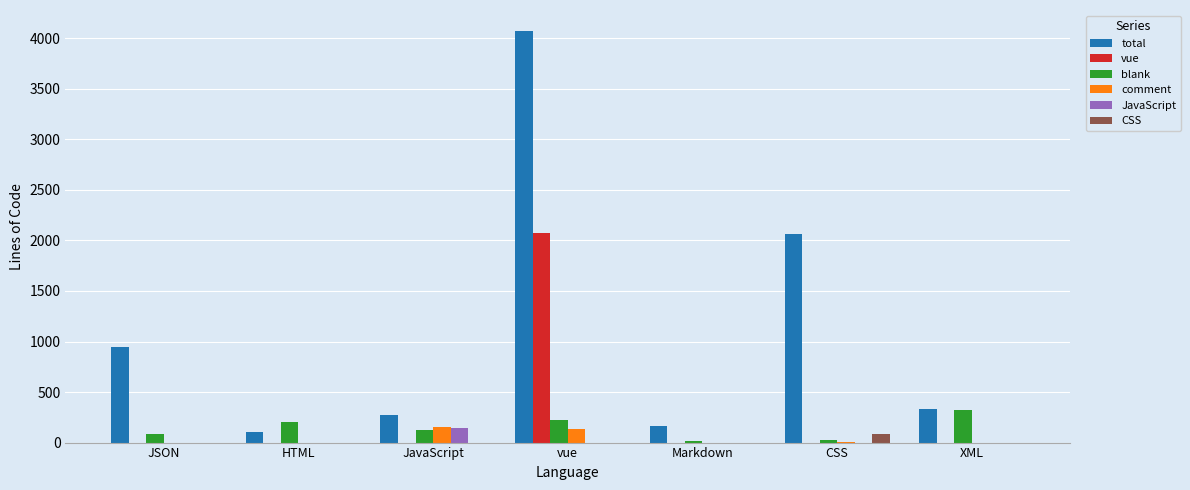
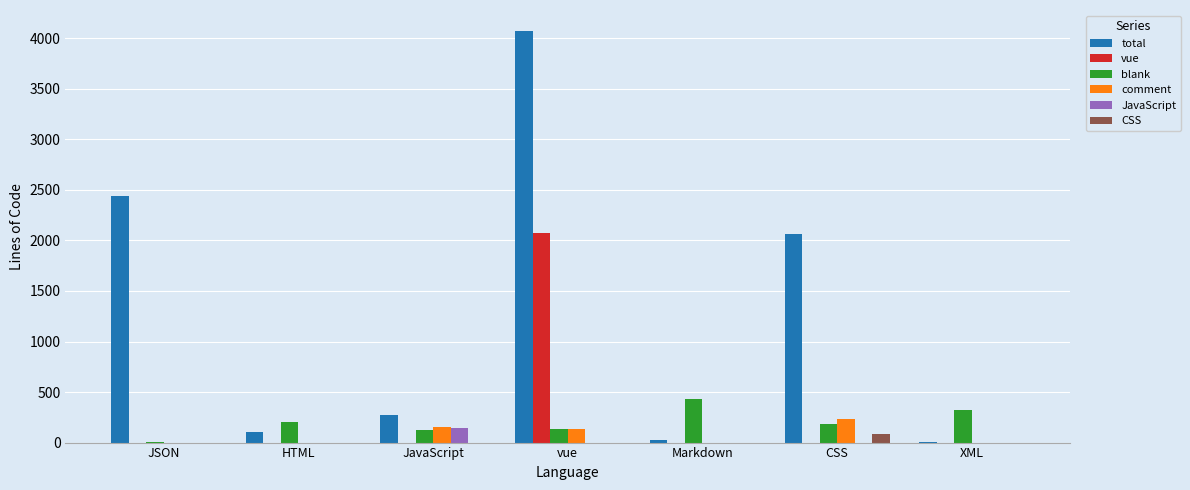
  {
    "total": {
-     "JSON": 950,
+     "JSON": 2440,
      "HTML": 100,
      "JavaScript": 270,
      "vue": 4080,
-     "Markdown": 160,
+     "Markdown": 30,
      "CSS": 2070,
-     "XML": 340
+     "XML": 0
    },
    "vue": {
      "JSON": 0,
      "HTML": 0,
      "JavaScript": 0,
      "vue": 2070,
      "Markdown": 0,
      "CSS": 0,
      "XML": 0
    },
    "blank": {
-     "JSON": 90,
+     "JSON": 0,
      "HTML": 200,
      "JavaScript": 130,
-     "vue": 220,
-     "Markdown": 10,
-     "CSS": 20,
+     "vue": 130,
+     "Markdown": 440,
+     "CSS": 180,
      "XML": 320
    },
    "comment": {
      "JSON": 0,
      "HTML": 0,
      "JavaScript": 150,
      "vue": 140,
      "Markdown": 0,
-     "CSS": 0,
+     "CSS": 240,
      "XML": 0
    },
    "JavaScript": {
      "JSON": 0,
      "HTML": 0,
      "JavaScript": 150,
      "vue": 0,
      "Markdown": 0,
      "CSS": 0,
      "XML": 0
    },
    "CSS": {
      "JSON": 0,
      "HTML": 0,
      "JavaScript": 0,
      "vue": 0,
      "Markdown": 0,
      "CSS": 90,
      "XML": 0
    }
  }
